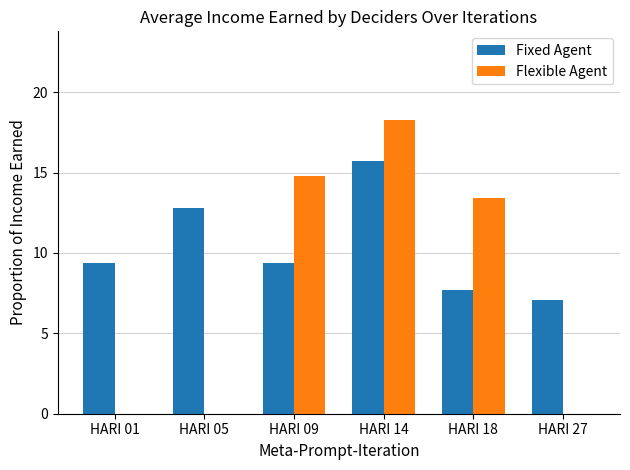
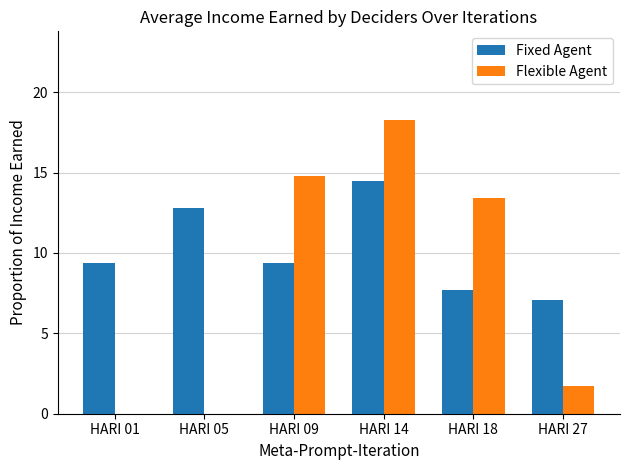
  {
    "Fixed Agent": {
      "HARI 01": 9.4,
      "HARI 05": 12.8,
      "HARI 09": 9.4,
-     "HARI 14": 15.7,
+     "HARI 14": 14.5,
      "HARI 18": 7.7,
      "HARI 27": 7.1
    },
    "Flexible Agent": {
      "HARI 01": 0.0,
      "HARI 05": 0.0,
      "HARI 09": 14.8,
      "HARI 14": 18.3,
      "HARI 18": 13.4,
-     "HARI 27": 0.0
+     "HARI 27": 1.7
    }
  }
